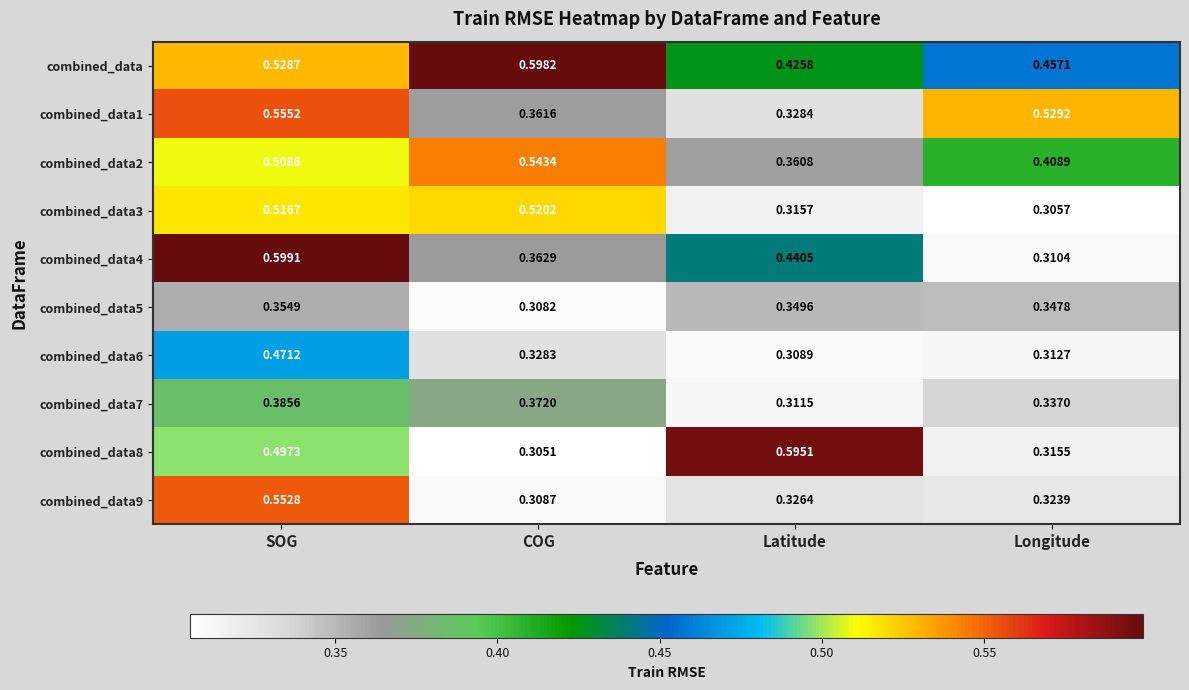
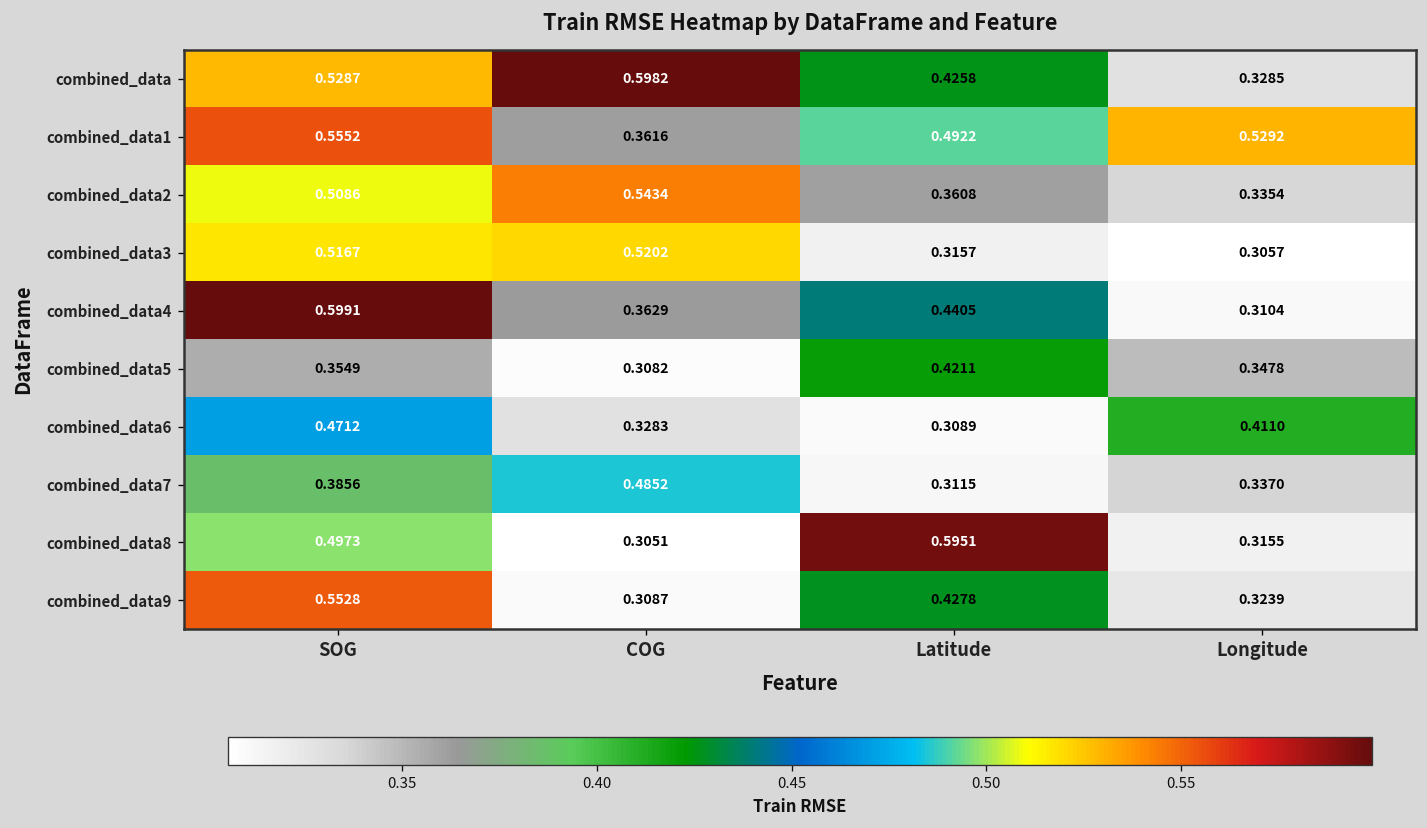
  {
    "combined_data": {
      "SOG": 0.5287,
      "COG": 0.5982,
      "Latitude": 0.4258,
-     "Longitude": 0.4571
+     "Longitude": 0.3285
    },
    "combined_data1": {
      "SOG": 0.5552,
      "COG": 0.3616,
-     "Latitude": 0.3284,
+     "Latitude": 0.4922,
      "Longitude": 0.5292
    },
    "combined_data2": {
      "SOG": 0.5086,
      "COG": 0.5434,
      "Latitude": 0.3608,
-     "Longitude": 0.4089
+     "Longitude": 0.3354
    },
    "combined_data3": {
      "SOG": 0.5167,
      "COG": 0.5202,
      "Latitude": 0.3157,
      "Longitude": 0.3057
    },
    "combined_data4": {
      "SOG": 0.5991,
      "COG": 0.3629,
      "Latitude": 0.4405,
      "Longitude": 0.3104
    },
    "combined_data5": {
      "SOG": 0.3549,
      "COG": 0.3082,
-     "Latitude": 0.3496,
+     "Latitude": 0.4211,
      "Longitude": 0.3478
    },
    "combined_data6": {
      "SOG": 0.4712,
      "COG": 0.3283,
      "Latitude": 0.3089,
-     "Longitude": 0.3127
+     "Longitude": 0.4110
    },
    "combined_data7": {
      "SOG": 0.3856,
-     "COG": 0.3720,
+     "COG": 0.4852,
      "Latitude": 0.3115,
      "Longitude": 0.3370
    },
    "combined_data8": {
      "SOG": 0.4973,
      "COG": 0.3051,
      "Latitude": 0.5951,
      "Longitude": 0.3155
    },
    "combined_data9": {
      "SOG": 0.5528,
      "COG": 0.3087,
-     "Latitude": 0.3264,
+     "Latitude": 0.4278,
      "Longitude": 0.3239
    }
  }
